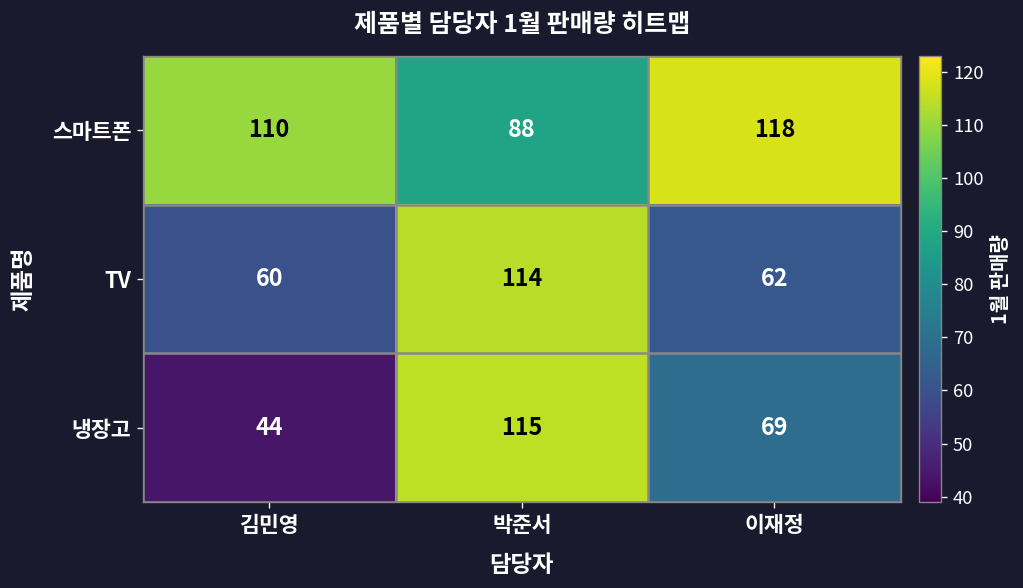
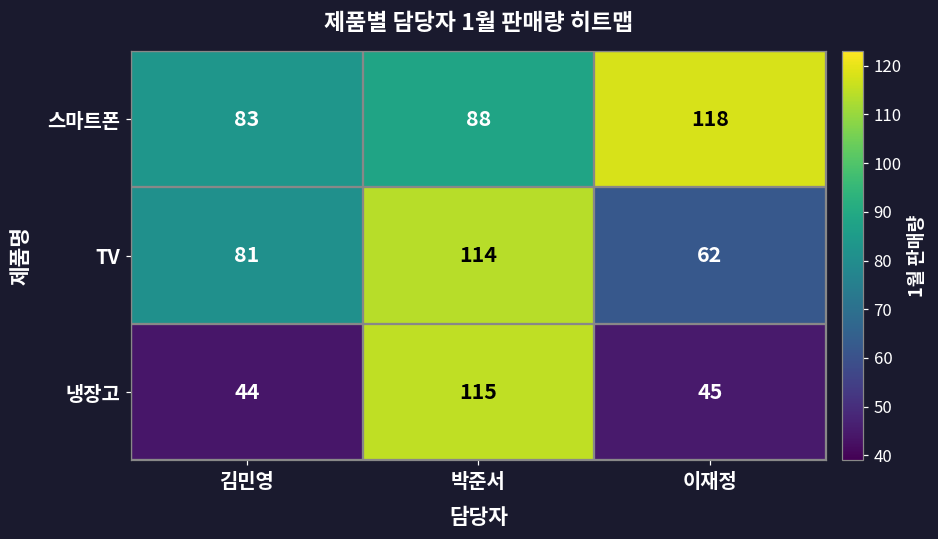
  {
    "스마트폰": {
-     "김민영": 110,
+     "김민영": 83,
      "박준서": 88,
      "이재정": 118
    },
    "TV": {
-     "김민영": 60,
+     "김민영": 81,
      "박준서": 114,
      "이재정": 62
    },
    "냉장고": {
      "김민영": 44,
      "박준서": 115,
-     "이재정": 69
+     "이재정": 45
    }
  }
